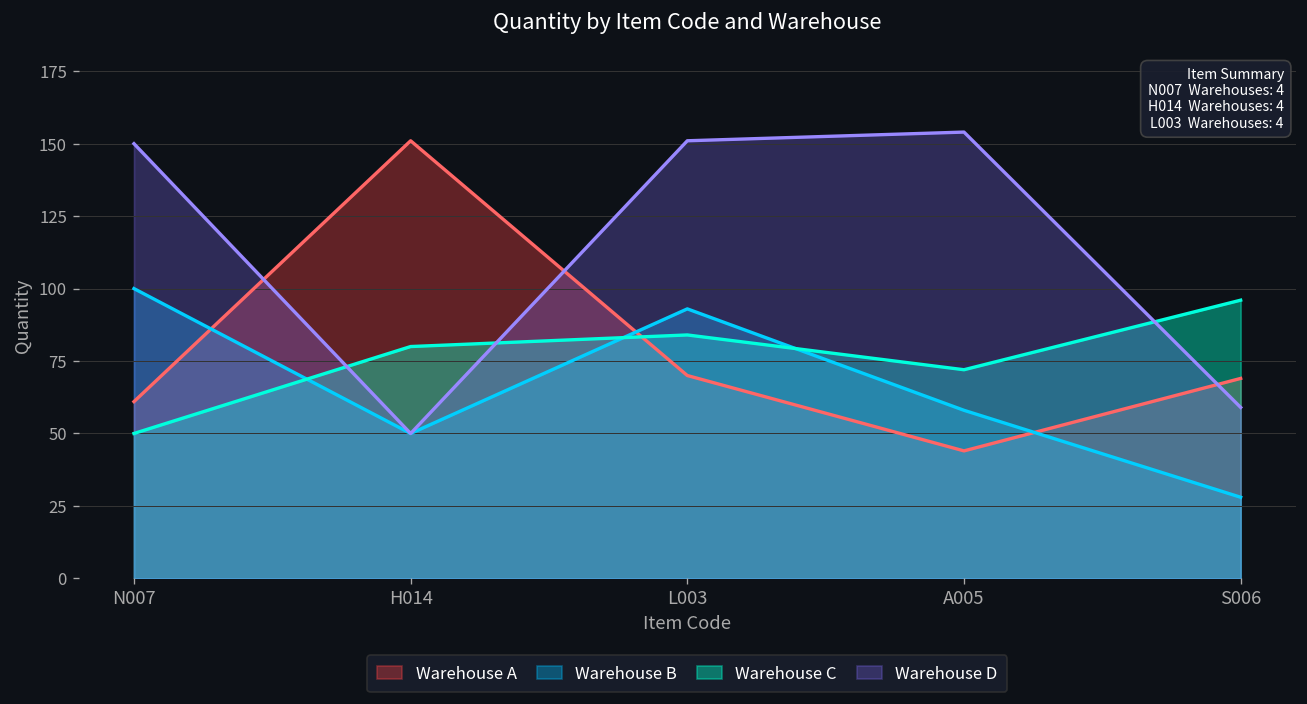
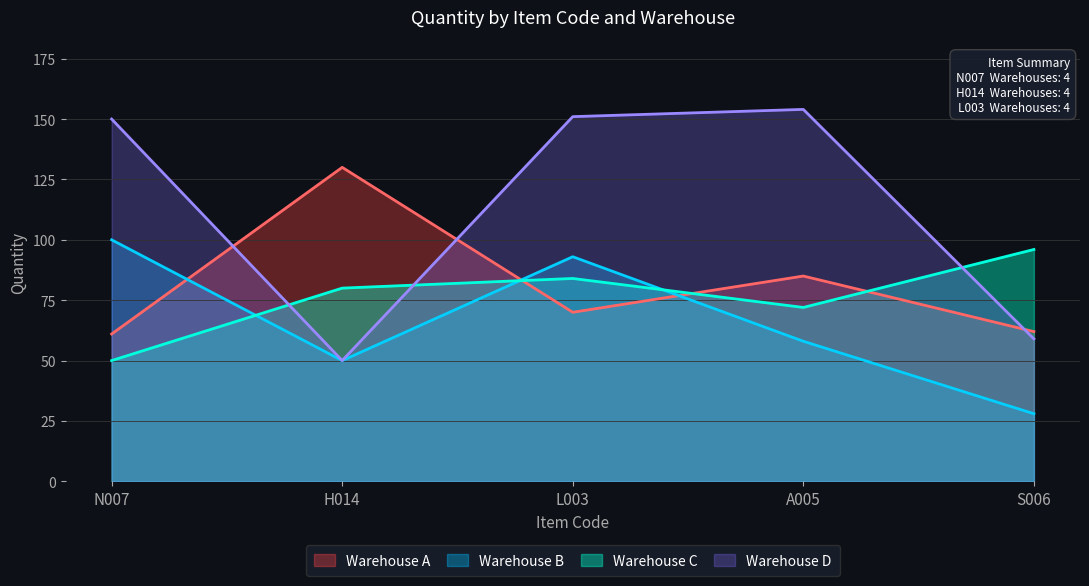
  {
    "Warehouse A": {
      "N007": 61,
-     "H014": 151,
+     "H014": 130,
      "L003": 70,
-     "A005": 44,
-     "S006": 69
+     "A005": 85,
+     "S006": 62
    },
    "Warehouse D": {
      "N007": 150,
      "L003": 151,
      "A005": 154,
      "S006": 59
    }
  }
